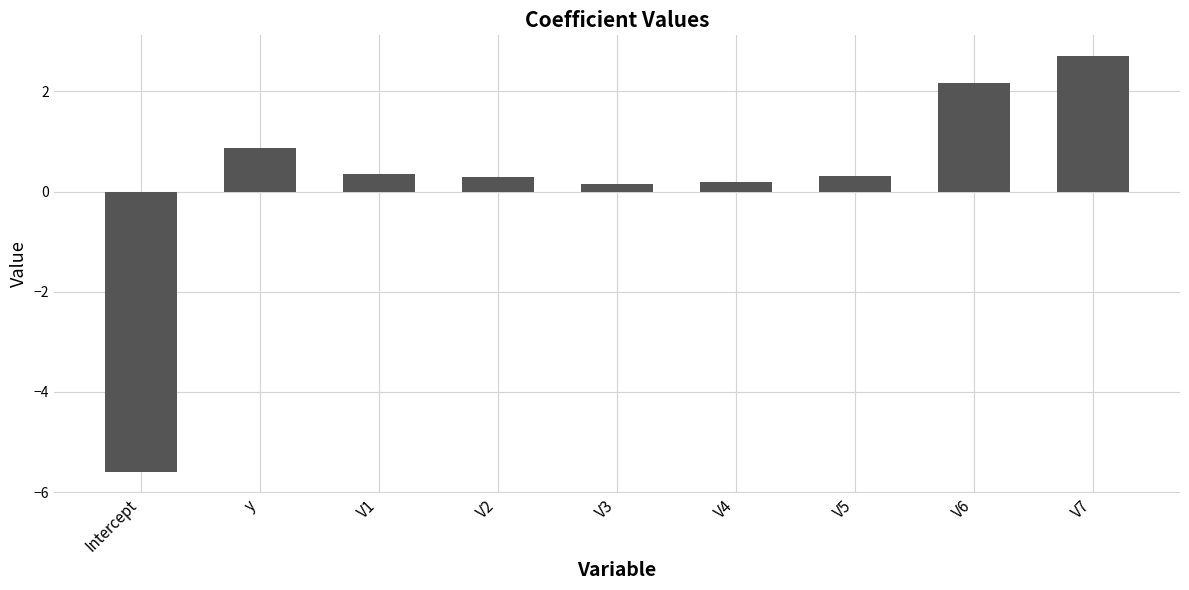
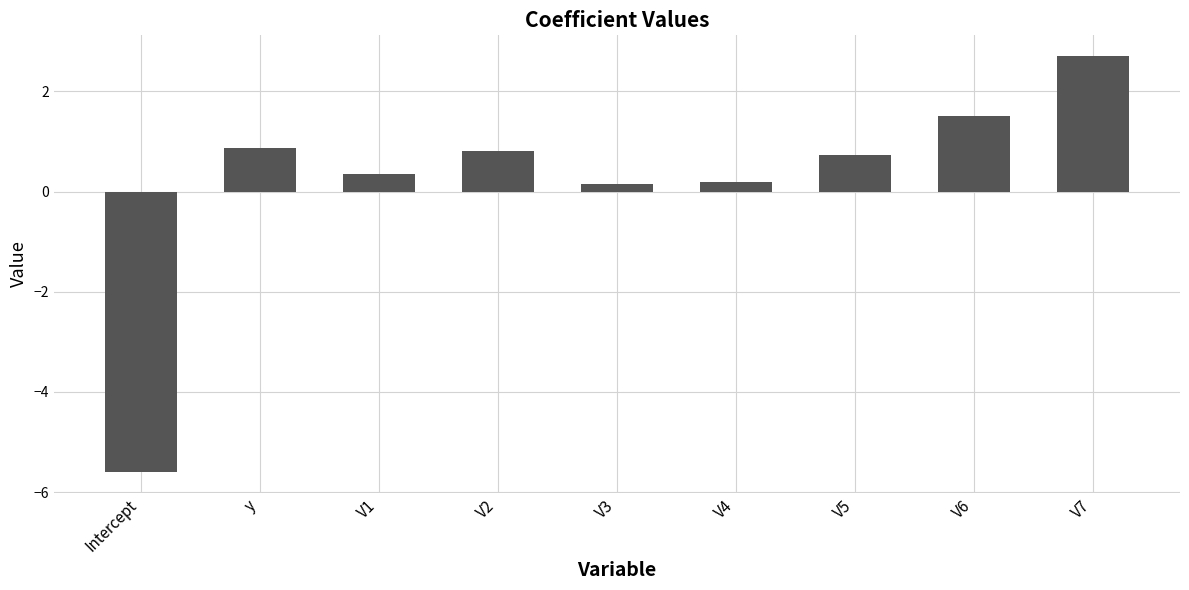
  {
    "Intercept": -5.6,
    "y": 0.9,
    "V1": 0.4,
-   "V2": 0.3,
+   "V2": 0.8,
    "V3": 0.2,
    "V4": 0.2,
-   "V5": 0.3,
-   "V6": 2.2,
+   "V5": 0.7,
+   "V6": 1.5,
    "V7": 2.7
  }
